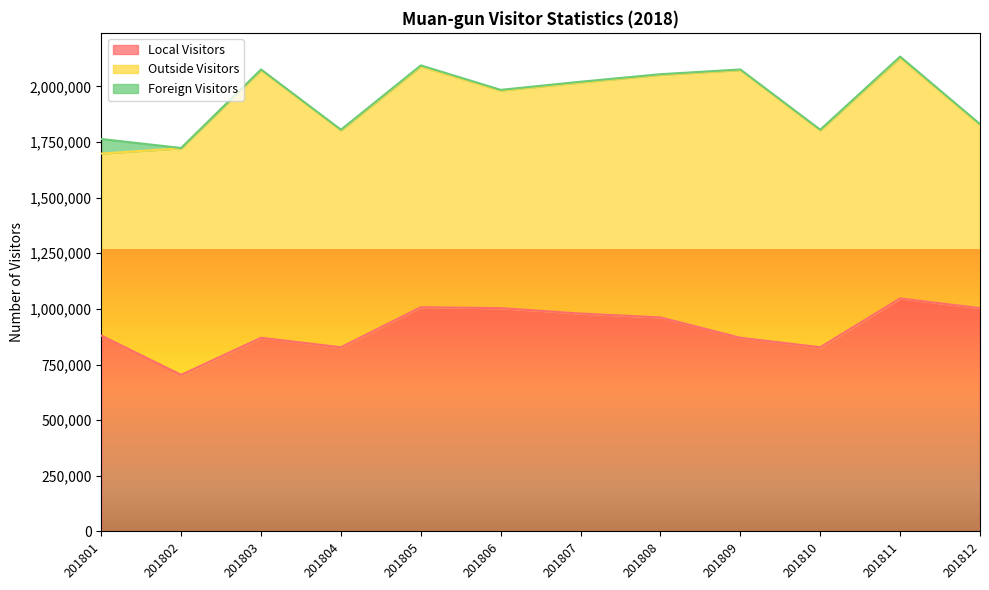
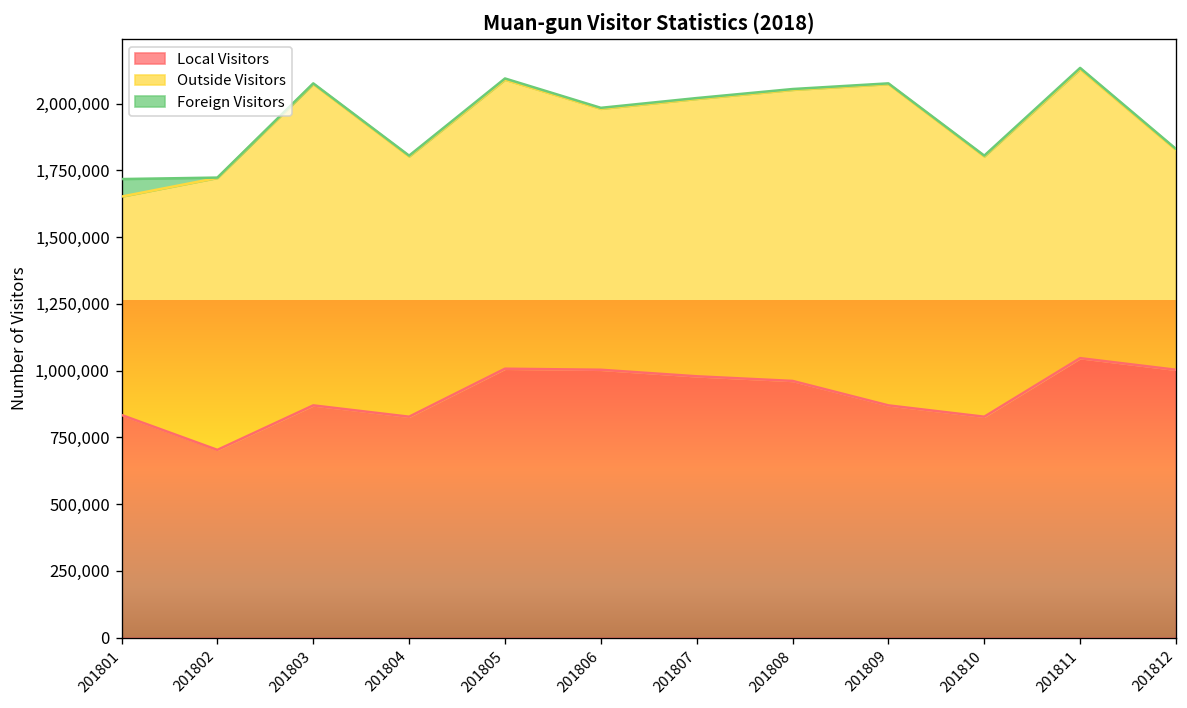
  {
    "Local Visitors": {
-     "201801": "880,000",
+     "201801": "830,000",
      "201802": "700,000",
      "201803": "870,000",
      "201804": "830,000",
      "201805": "1,010,000",
      "201806": "1,000,000",
      "201807": "980,000",
      "201808": "960,000",
      "201809": "870,000",
      "201810": "830,000",
      "201811": "1,050,000",
      "201812": "1,000,000"
    },
    "Outside Visitors": {
      "201801": "820,000"
    },
    "Foreign Visitors": {
      "201801": "70,000"
    }
  }
